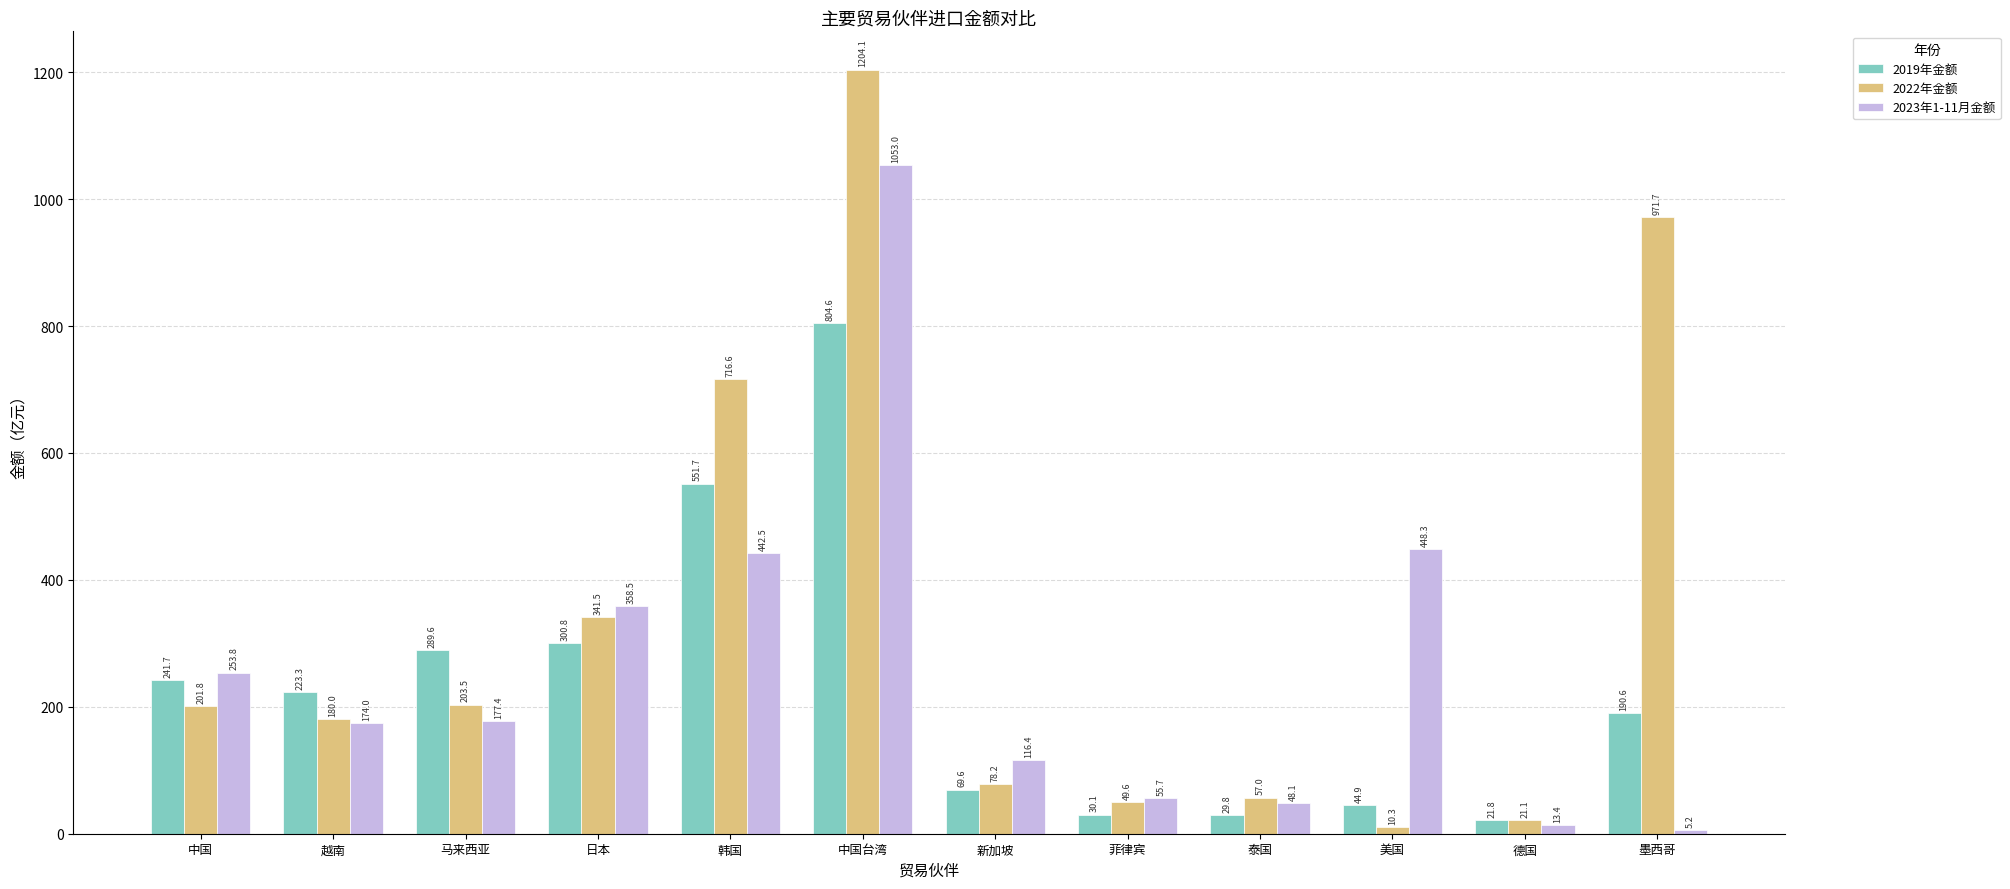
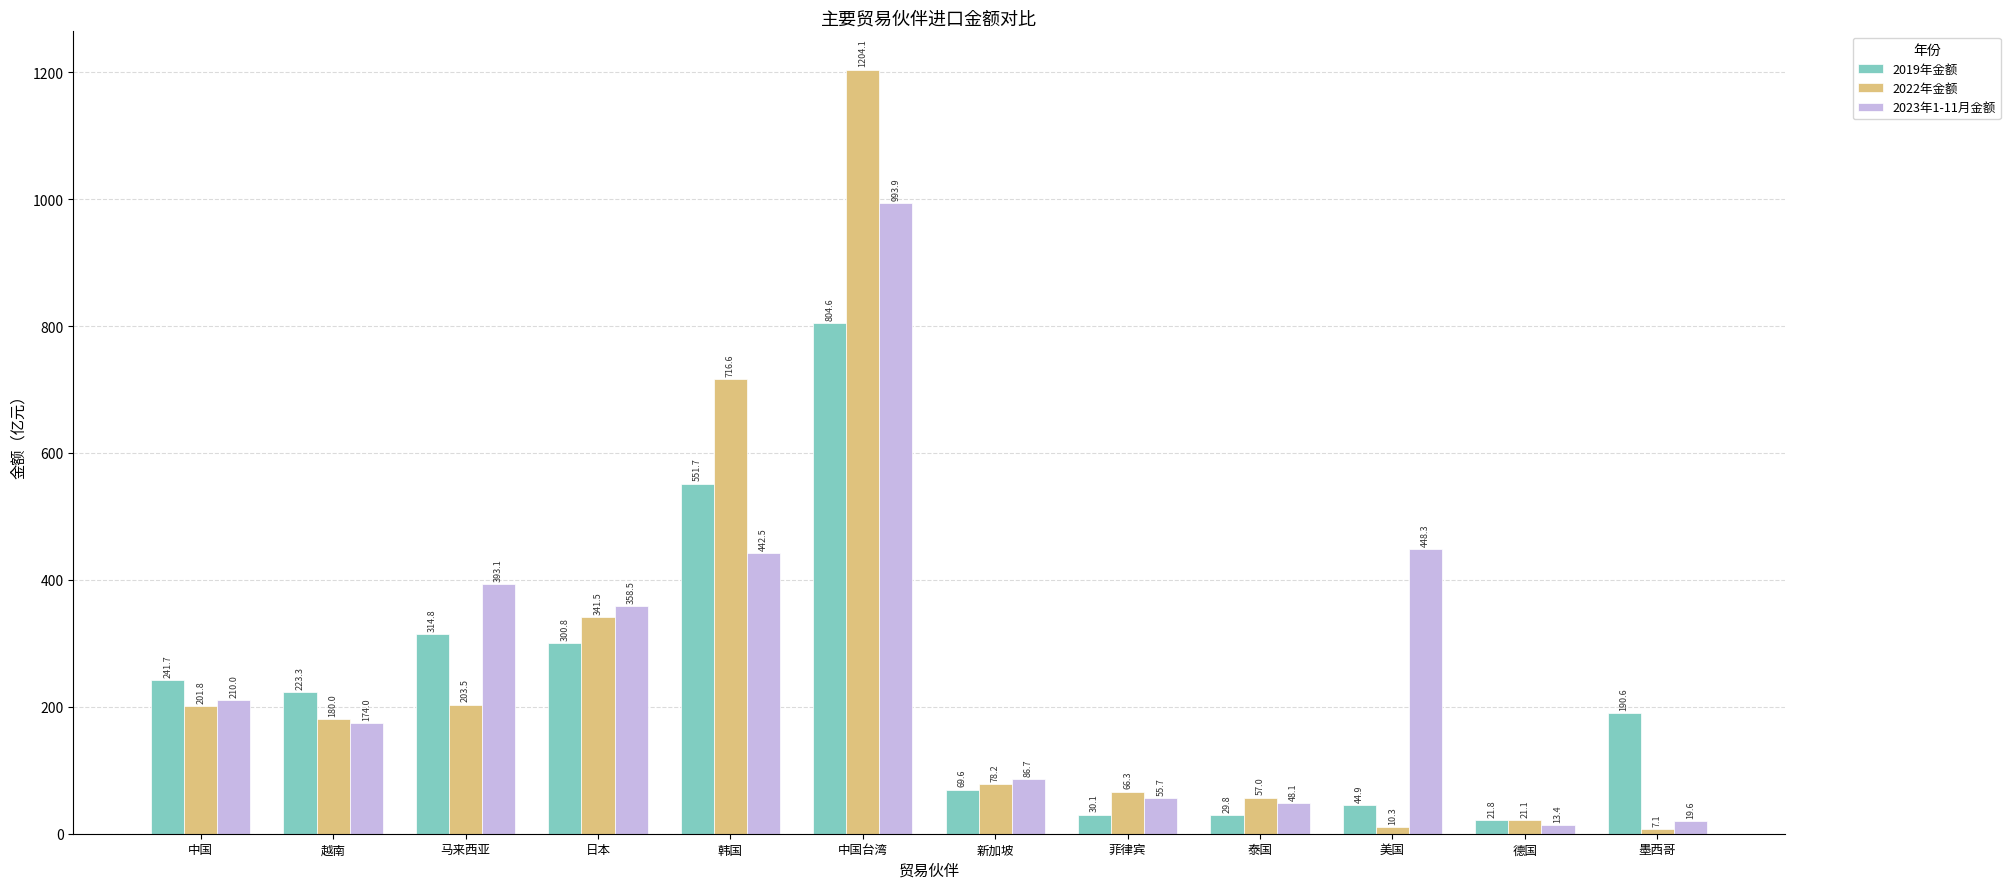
  {
    "2019年金额": {
      "中国": 241.7,
      "越南": 223.3,
-     "马来西亚": 289.6,
+     "马来西亚": 314.8,
      "日本": 300.8,
      "韩国": 551.7,
      "中国台湾": 804.6,
      "新加坡": 69.6,
      "菲律宾": 30.1,
      "泰国": 29.8,
      "美国": 44.9,
      "德国": 21.8,
      "墨西哥": 190.6
    },
    "2022年金额": {
      "中国": 201.8,
      "越南": 180.0,
      "马来西亚": 203.5,
      "日本": 341.5,
      "韩国": 716.6,
      "中国台湾": 1204.1,
      "新加坡": 78.2,
-     "菲律宾": 49.6,
+     "菲律宾": 66.3,
      "泰国": 57.0,
      "美国": 10.3,
      "德国": 21.1,
-     "墨西哥": 971.7
+     "墨西哥": 7.1
    },
    "2023年1-11月金额": {
-     "中国": 253.8,
+     "中国": 210.0,
      "越南": 174.0,
-     "马来西亚": 177.4,
+     "马来西亚": 393.1,
      "日本": 358.5,
      "韩国": 442.5,
-     "中国台湾": 1053.0,
-     "新加坡": 116.4,
+     "中国台湾": 993.9,
+     "新加坡": 86.7,
      "菲律宾": 55.7,
      "泰国": 48.1,
      "美国": 448.3,
      "德国": 13.4,
-     "墨西哥": 5.2
+     "墨西哥": 19.6
    }
  }
